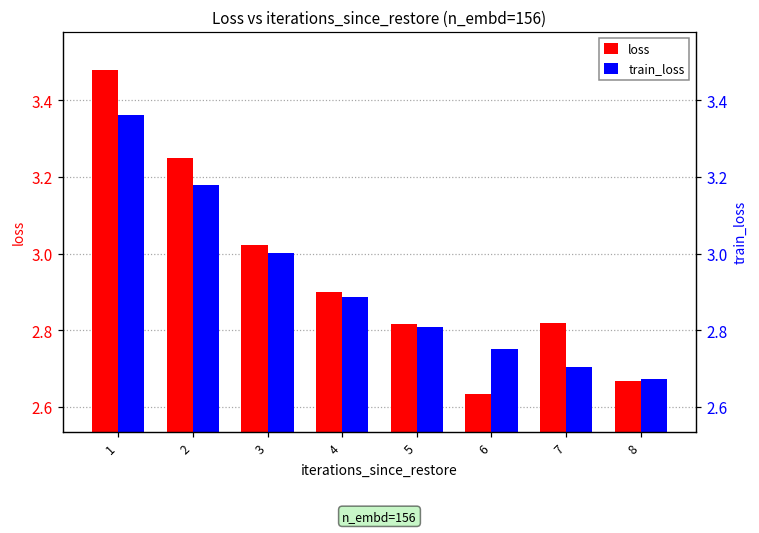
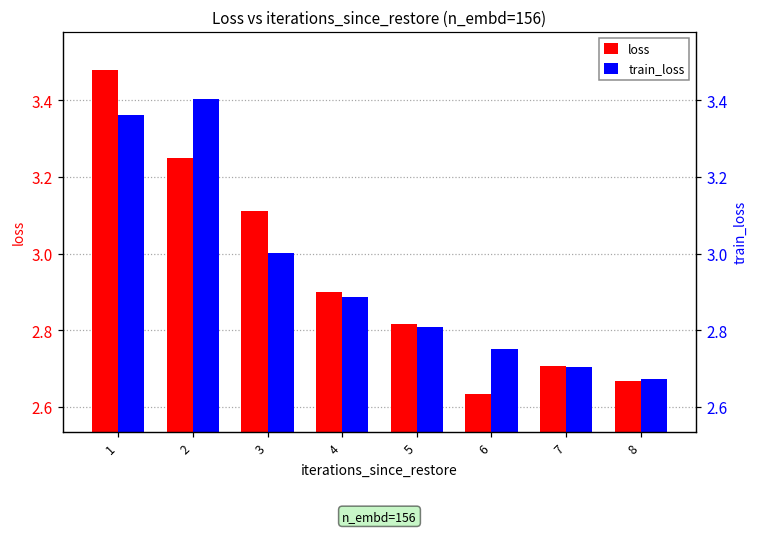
  {
    "loss": {
      "1": 3.48,
      "2": 3.25,
-     "3": 3.02,
+     "3": 3.11,
      "4": 2.90,
      "5": 2.82,
      "6": 2.64,
-     "7": 2.82,
+     "7": 2.71,
      "8": 2.67
    },
    "train_loss": {
      "1": 3.36,
-     "2": 3.18,
+     "2": 3.40,
      "3": 3.00,
      "4": 2.89,
      "5": 2.81,
      "6": 2.75,
      "7": 2.71,
      "8": 2.67
    }
  }
